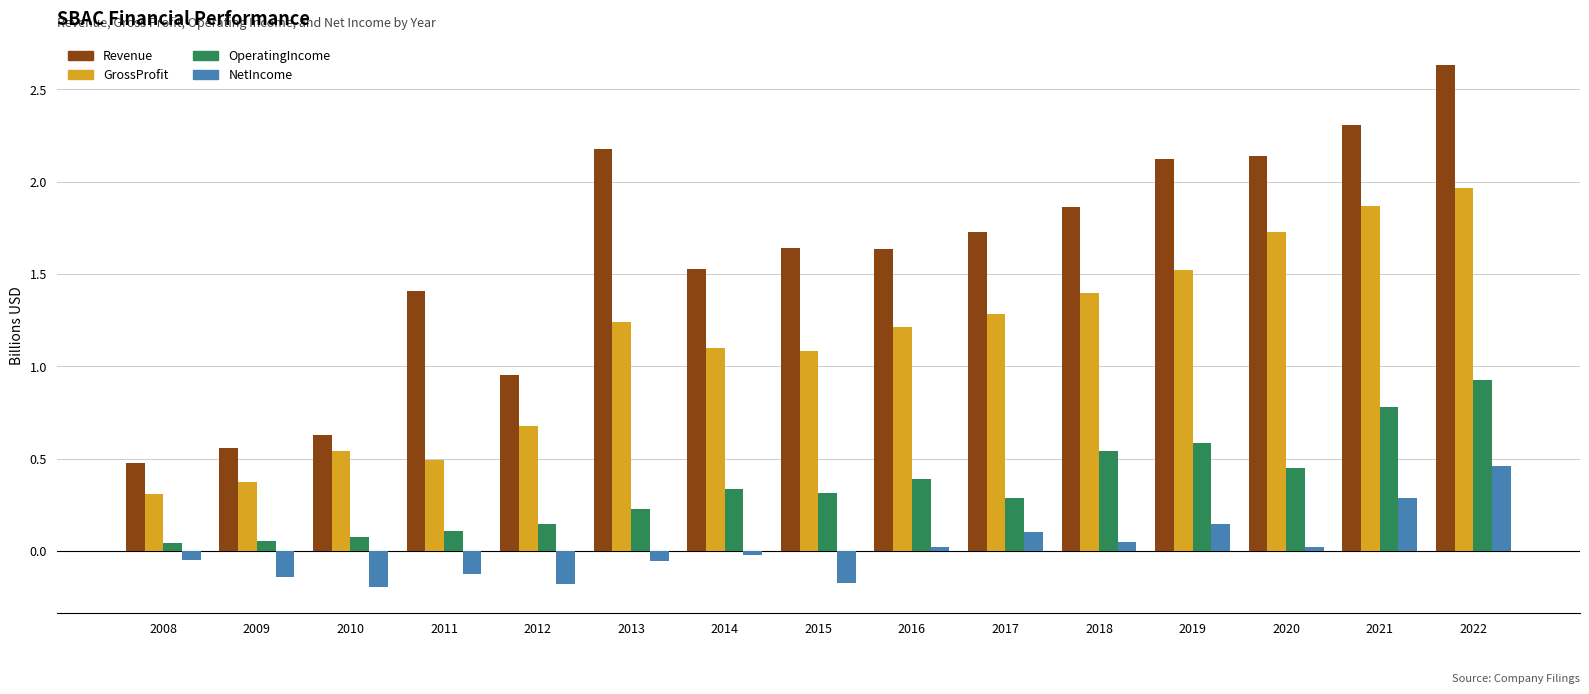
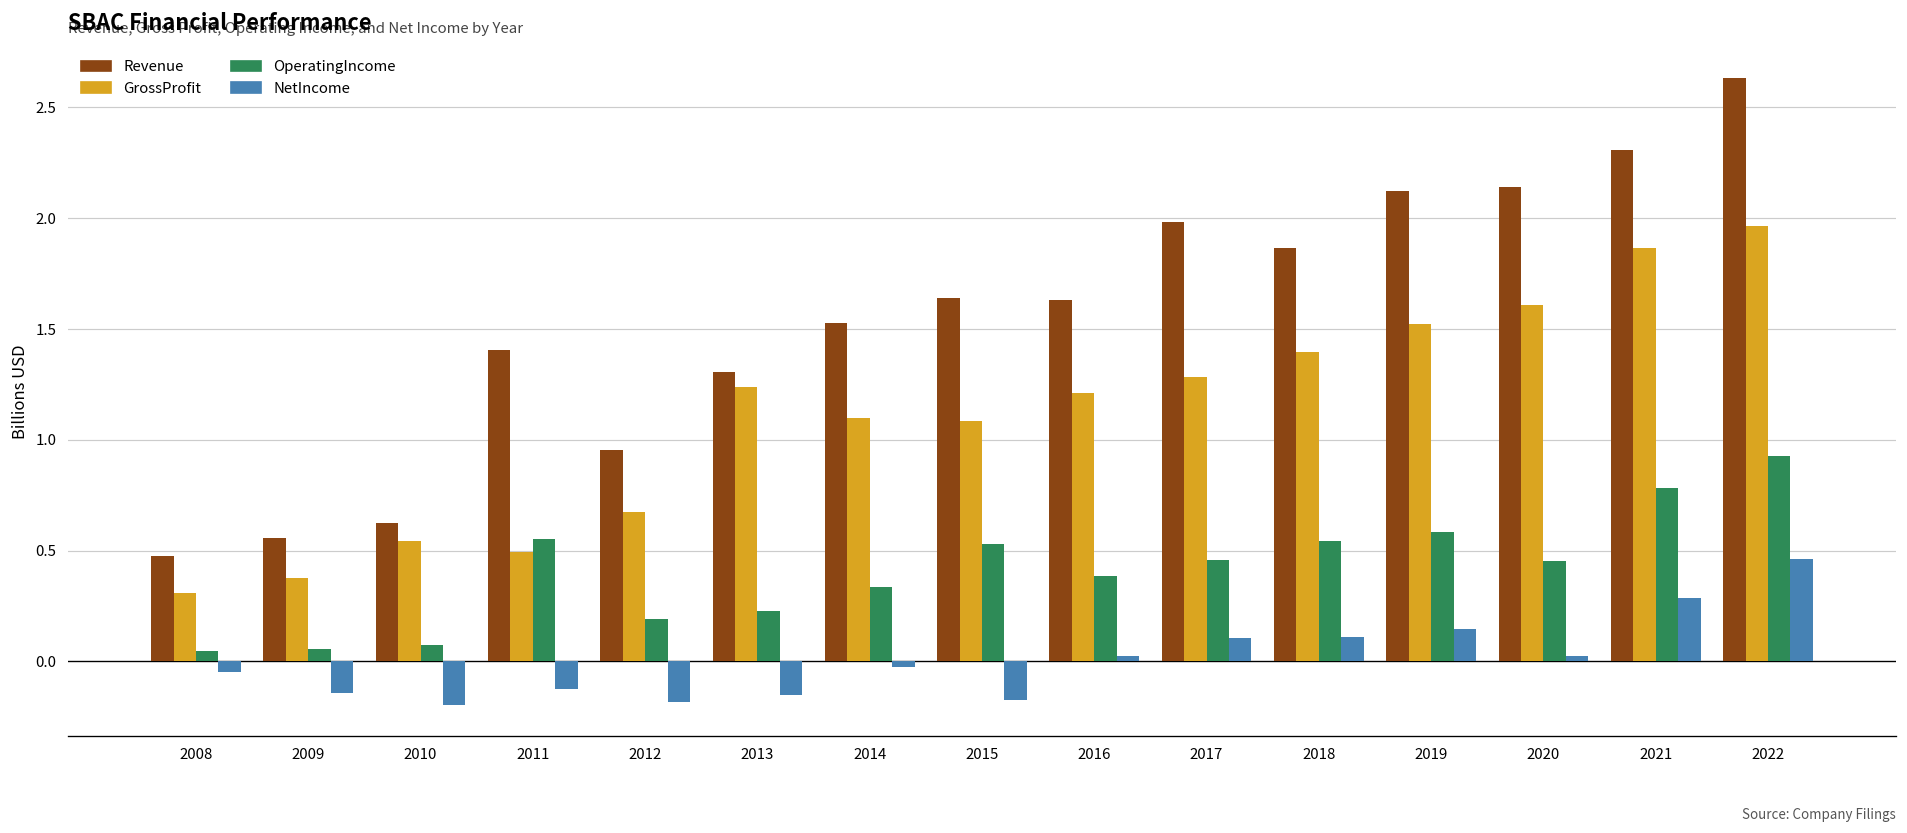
  {
    "Revenue": {
      "2008": 0.47,
      "2009": 0.56,
      "2010": 0.63,
      "2011": 1.41,
      "2012": 0.95,
-     "2013": 2.18,
+     "2013": 1.30,
      "2014": 1.53,
      "2015": 1.64,
      "2016": 1.63,
-     "2017": 1.73,
+     "2017": 1.98,
      "2018": 1.87,
      "2019": 2.12,
      "2020": 2.14,
      "2021": 2.31,
      "2022": 2.63
    },
    "GrossProfit": {
      "2008": 0.31,
      "2009": 0.37,
      "2010": 0.54,
      "2011": 0.50,
      "2012": 0.67,
      "2013": 1.24,
      "2014": 1.10,
      "2015": 1.08,
      "2016": 1.21,
      "2017": 1.28,
      "2018": 1.40,
      "2019": 1.52,
-     "2020": 1.73,
+     "2020": 1.61,
      "2021": 1.87,
      "2022": 1.96
    },
    "OperatingIncome": {
      "2008": 0.05,
      "2009": 0.05,
      "2010": 0.07,
-     "2011": 0.11,
-     "2012": 0.15,
+     "2011": 0.55,
+     "2012": 0.19,
      "2013": 0.23,
      "2014": 0.34,
-     "2015": 0.31,
+     "2015": 0.53,
      "2016": 0.39,
-     "2017": 0.28,
+     "2017": 0.46,
      "2018": 0.54,
      "2019": 0.58,
      "2020": 0.45,
      "2021": 0.78,
      "2022": 0.93
    },
    "NetIncome": {
      "2008": -0.05,
      "2009": -0.14,
      "2010": -0.19,
      "2011": -0.13,
      "2012": -0.18,
-     "2013": -0.06,
+     "2013": -0.15,
      "2014": -0.02,
      "2015": -0.18,
      "2016": 0.02,
      "2017": 0.10,
-     "2018": 0.05,
+     "2018": 0.11,
      "2019": 0.15,
      "2020": 0.02,
      "2021": 0.29,
      "2022": 0.46
    }
  }
